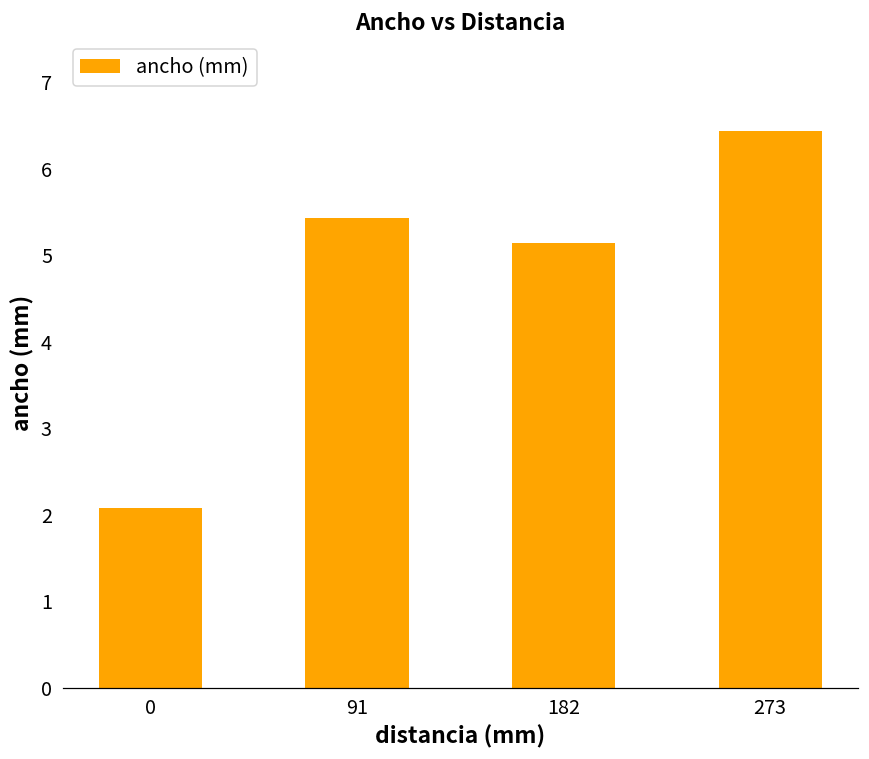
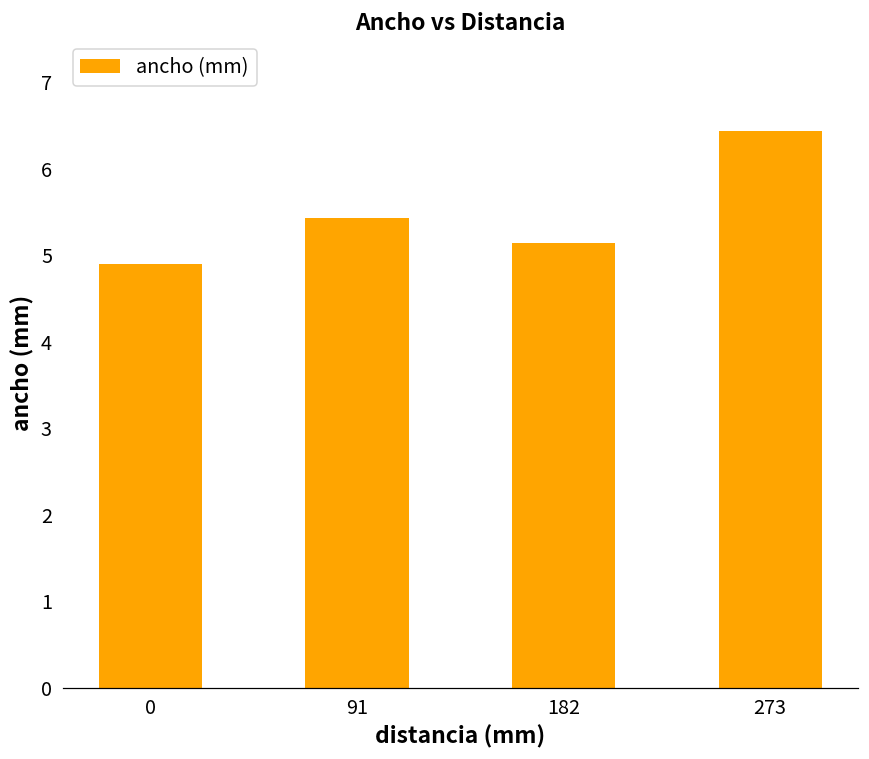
  {
-   "0": 2.1,
+   "0": 4.9,
    "91": 5.4,
    "182": 5.1,
    "273": 6.4
  }
